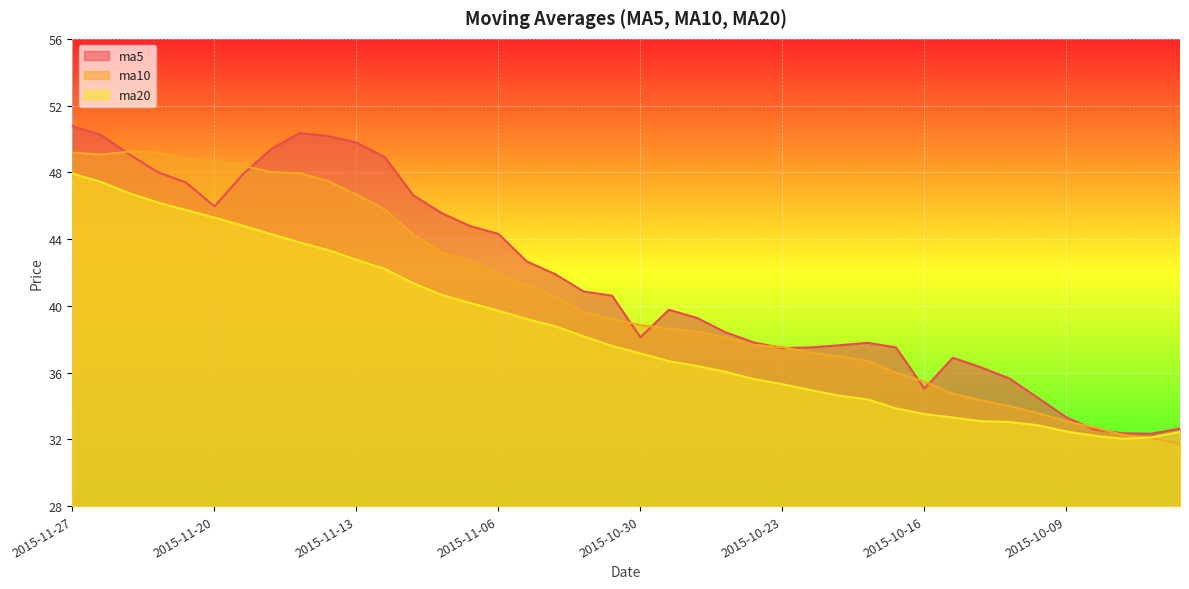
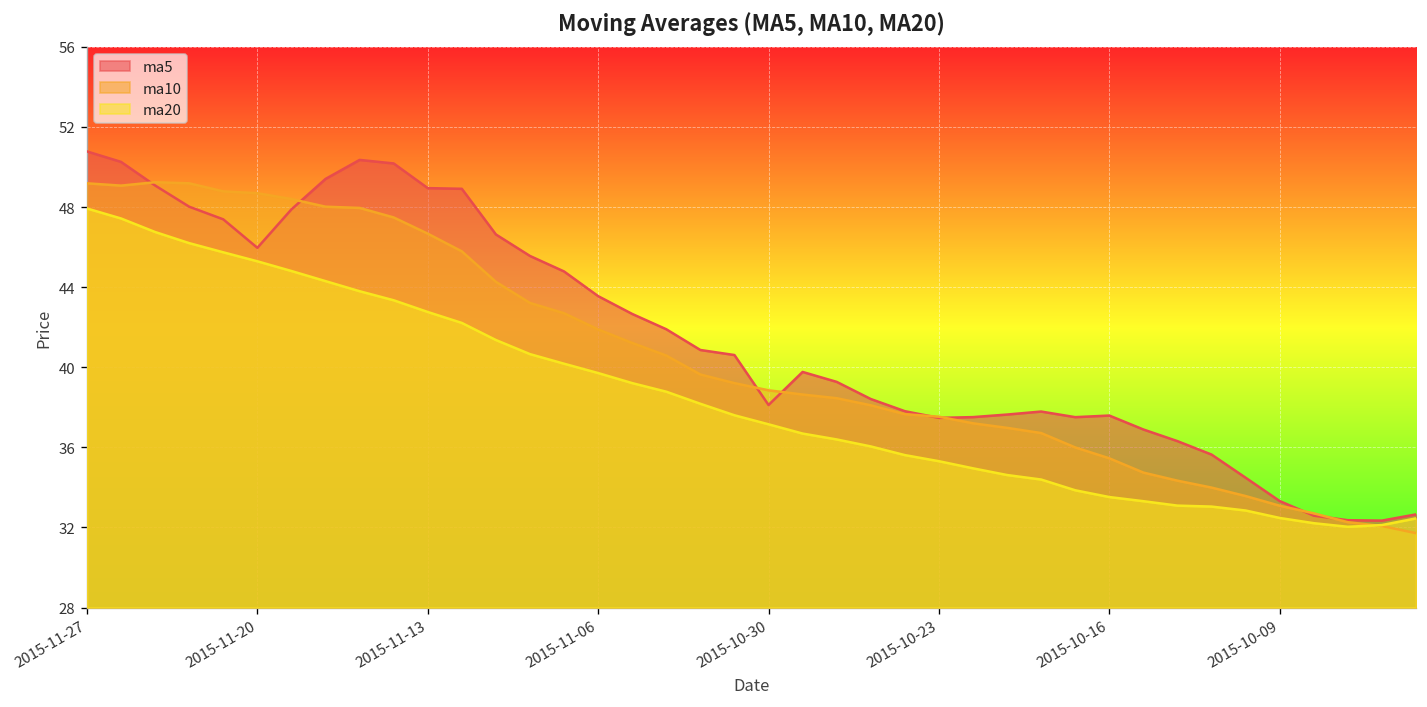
  {
    "ma5": {
      "2015-11-27": 50.8,
      "2015-11-20": 46.0,
-     "2015-11-13": 49.8,
-     "2015-11-06": 44.3,
+     "2015-11-13": 48.9,
+     "2015-11-06": 43.6,
      "2015-10-30": 38.1,
-     "2015-10-16": 35.0,
+     "2015-10-16": 37.6,
      "2015-10-09": 33.3
    }
  }
